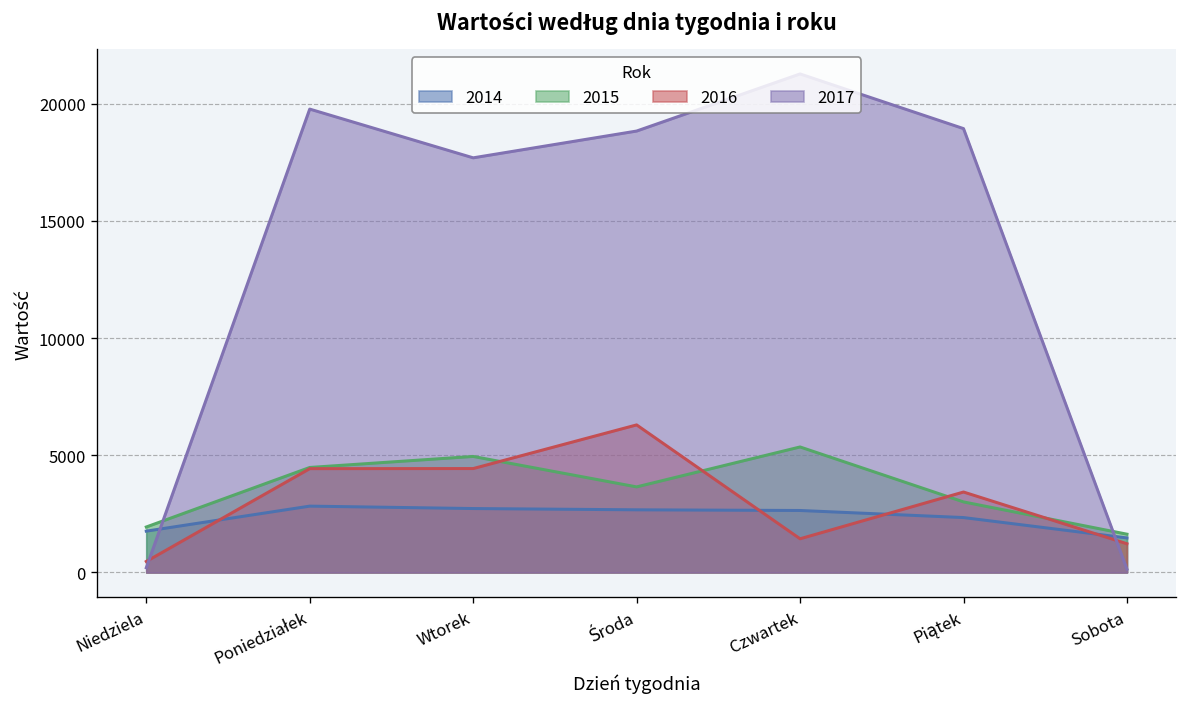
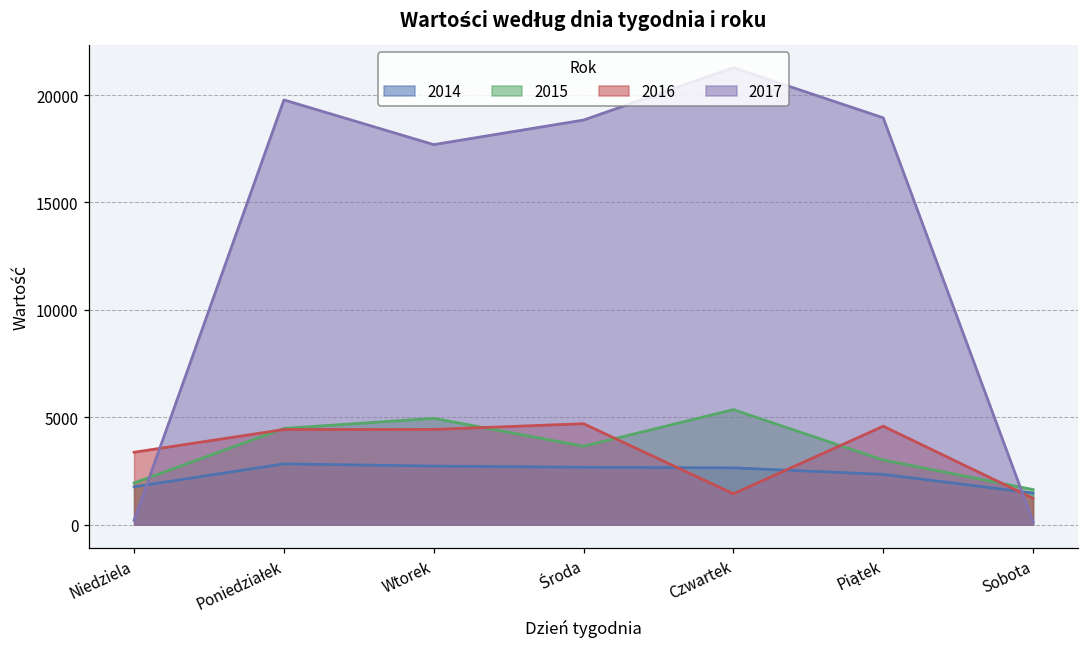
  {
    "2015": {
      "Niedziela": 1900,
      "Wtorek": 5000,
      "Środa": 3700,
      "Czwartek": 5400,
      "Piątek": 3000,
      "Sobota": 1600
    },
    "2016": {
-     "Niedziela": 500,
+     "Niedziela": 3400,
      "Wtorek": 4400,
-     "Środa": 6300,
+     "Środa": 4700,
      "Czwartek": 1400,
-     "Piątek": 3400,
+     "Piątek": 4600,
      "Sobota": 1200
    }
  }
